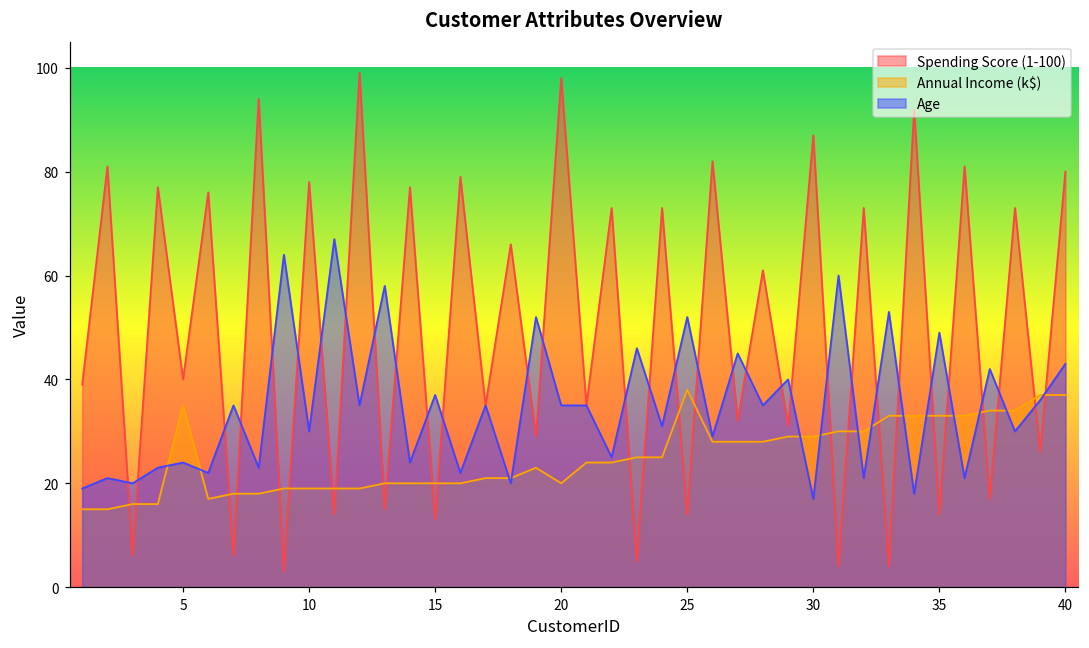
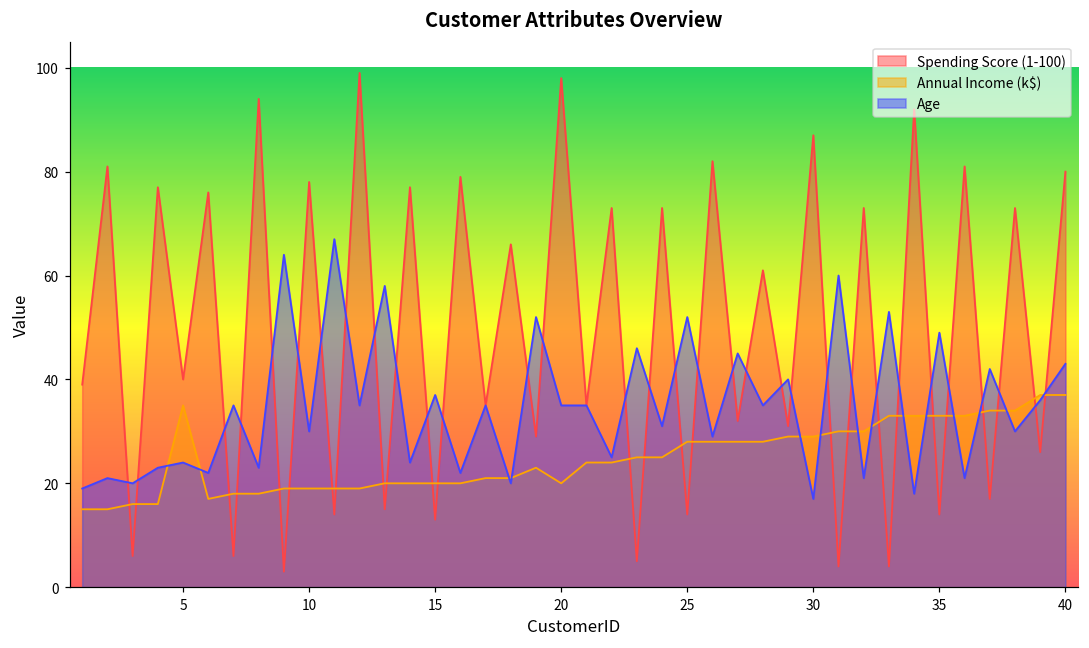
  {
    "Spending Score (1-100)": {
      "5": 40,
      "10": 78,
      "15": 13,
      "20": 98,
      "25": 14,
      "30": 87,
      "35": 14,
      "40": 80
    },
    "Annual Income (k$)": {
      "5": 35,
      "10": 19,
      "15": 20,
      "20": 20,
-     "25": 38,
+     "25": 28,
      "30": 29,
      "35": 33,
      "40": 37
    },
    "Age": {
      "5": 24,
      "10": 30,
      "15": 37,
      "20": 35,
      "25": 52,
      "30": 17,
      "35": 49,
      "40": 43
    }
  }
